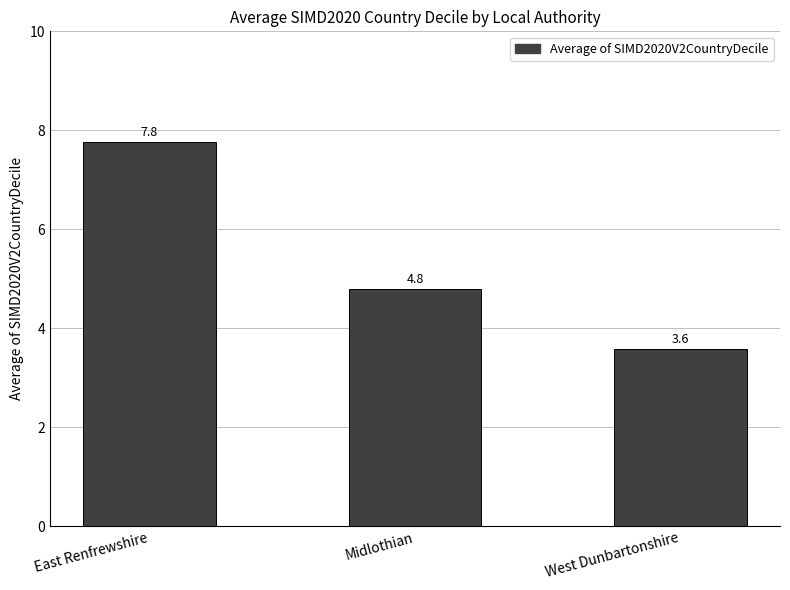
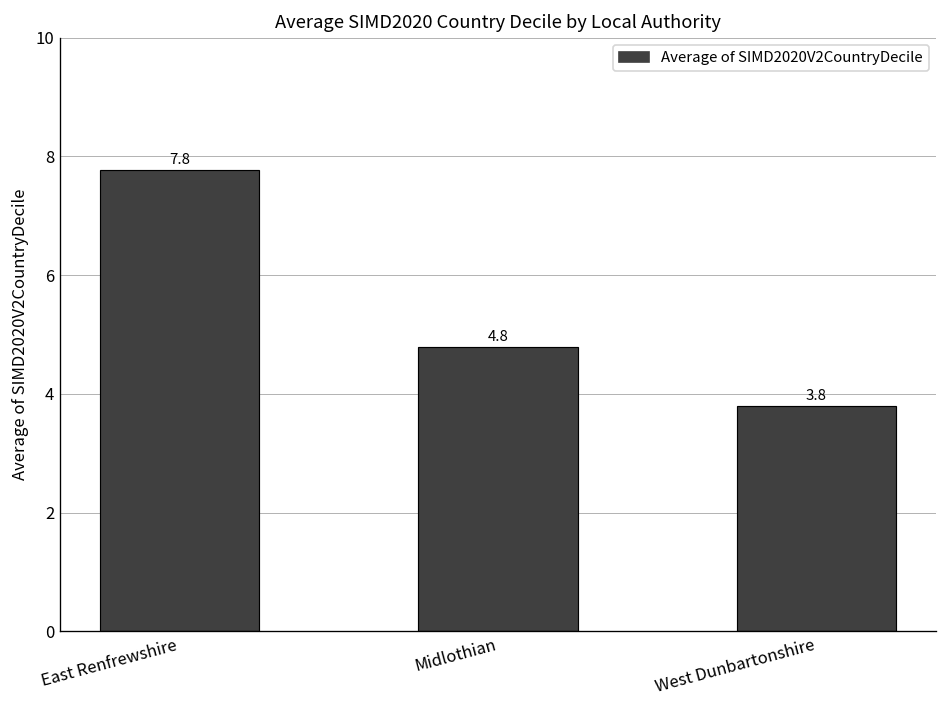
  {
    "East Renfrewshire": 7.8,
    "Midlothian": 4.8,
-   "West Dunbartonshire": 3.6
+   "West Dunbartonshire": 3.8
  }
